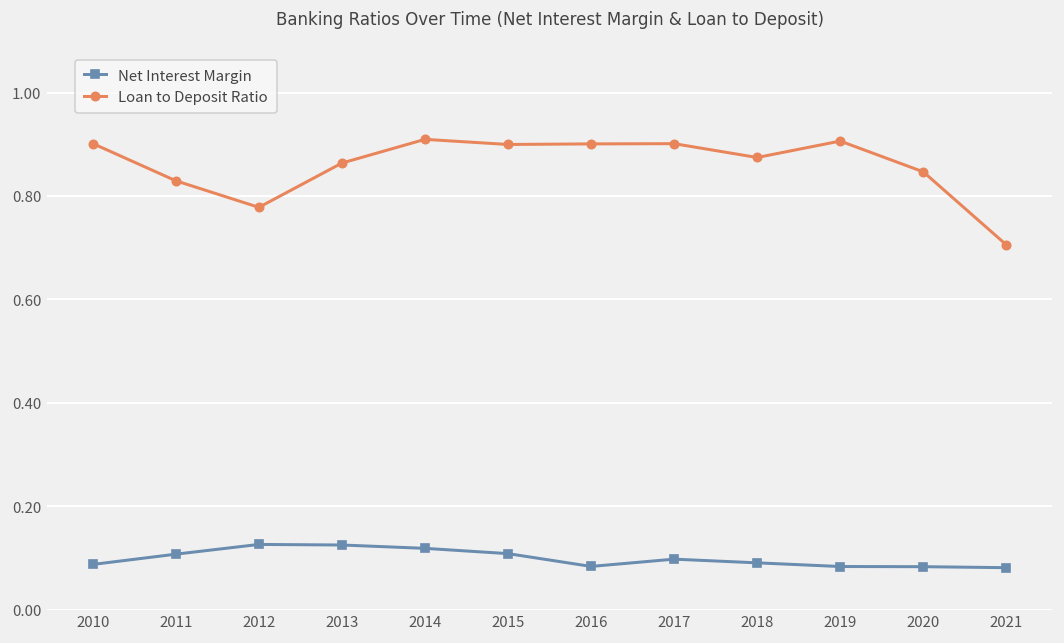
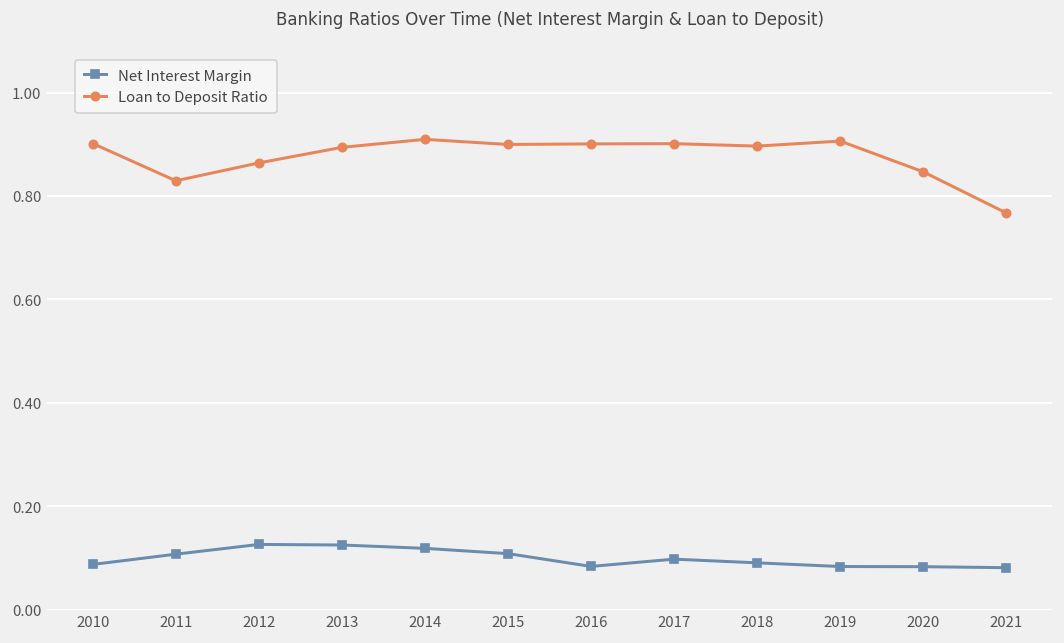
  {
    "Net Interest Margin": {
      "2010": 0.09,
      "2011": 0.11,
      "2012": 0.13,
      "2013": 0.12,
      "2014": 0.12,
      "2015": 0.11,
      "2016": 0.08,
      "2017": 0.10,
      "2018": 0.09,
      "2019": 0.08,
      "2020": 0.08,
      "2021": 0.08
    },
    "Loan to Deposit Ratio": {
      "2010": 0.90,
      "2011": 0.83,
-     "2012": 0.78,
-     "2013": 0.86,
+     "2012": 0.86,
+     "2013": 0.89,
      "2014": 0.91,
      "2015": 0.90,
      "2016": 0.90,
      "2017": 0.90,
-     "2018": 0.87,
+     "2018": 0.90,
      "2019": 0.91,
      "2020": 0.85,
-     "2021": 0.71
+     "2021": 0.77
    }
  }
